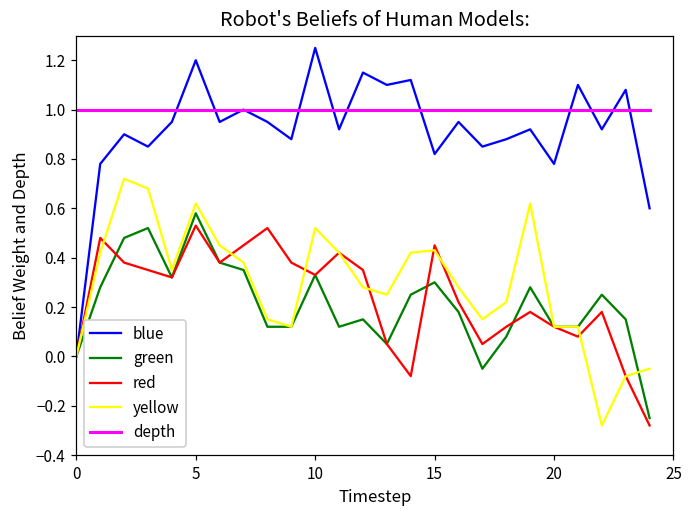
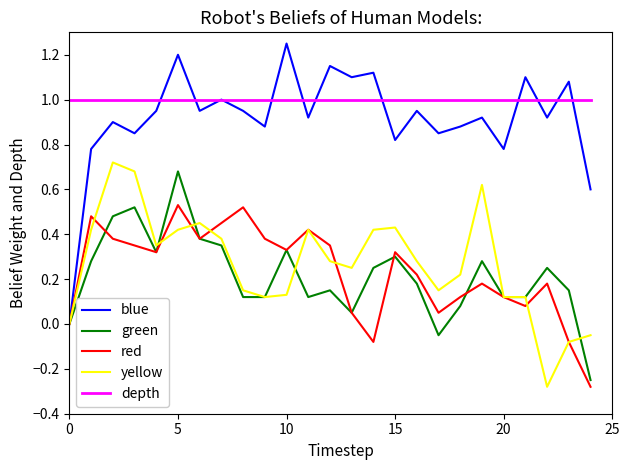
  {
    "blue": {
      "5": 1.20,
      "10": 1.25,
      "15": 0.82,
      "20": 0.78
    },
    "green": {
-     "5": 0.58,
+     "5": 0.68,
      "15": 0.30
    },
    "red": {
      "5": 0.53,
-     "15": 0.45
+     "15": 0.32
    },
    "yellow": {
-     "5": 0.62,
-     "10": 0.52,
+     "5": 0.42,
+     "10": 0.13,
      "15": 0.43
    },
    "depth": {
      "0": 1.00,
      "5": 1.00,
      "10": 1.00,
      "15": 1.00,
      "20": 1.00
    }
  }
